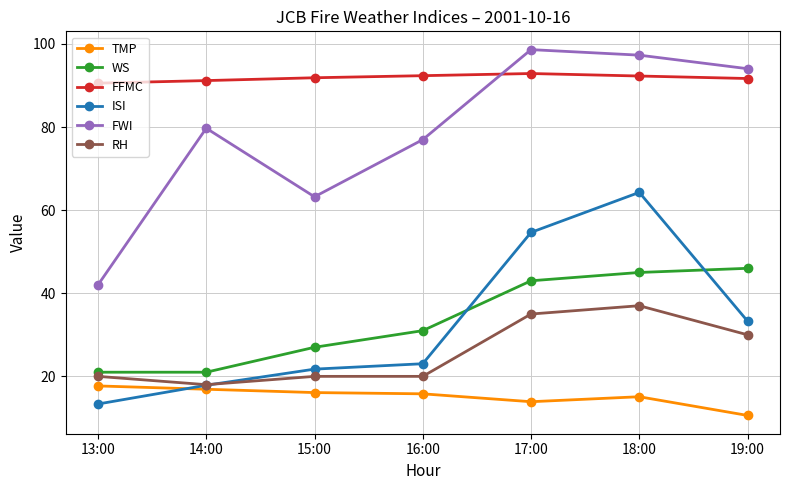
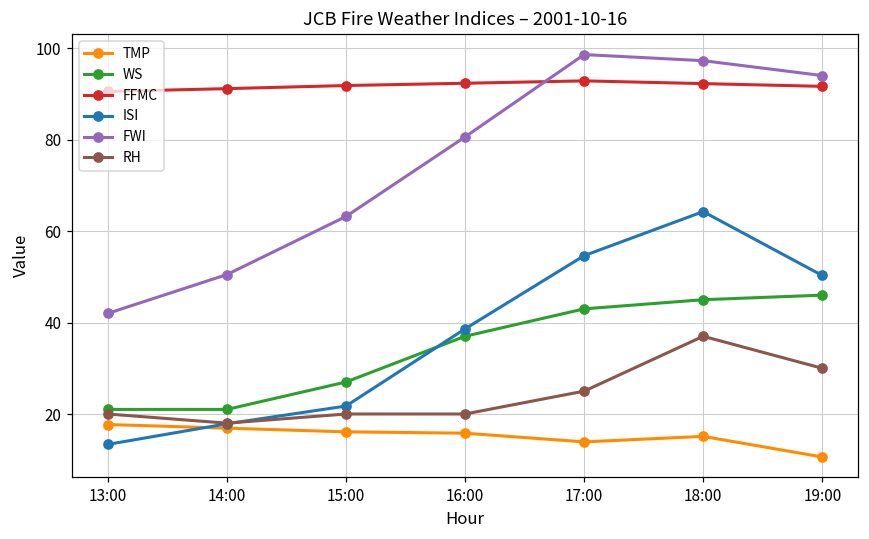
  {
    "TMP": {
      "13:00": 18,
      "14:00": 17,
      "15:00": 16,
      "16:00": 16,
      "17:00": 14,
      "18:00": 15,
      "19:00": 11
    },
    "WS": {
      "13:00": 21,
      "14:00": 21,
      "15:00": 27,
-     "16:00": 31,
+     "16:00": 37,
      "17:00": 43,
      "18:00": 45,
      "19:00": 46
    },
    "FFMC": {
      "14:00": 91,
      "15:00": 92,
      "16:00": 92,
      "17:00": 93,
      "18:00": 92,
      "19:00": 92
    },
    "ISI": {
      "13:00": 13,
      "15:00": 22,
-     "16:00": 23,
+     "16:00": 39,
      "17:00": 55,
      "18:00": 64,
-     "19:00": 33
+     "19:00": 50
    },
    "FWI": {
      "13:00": 42,
-     "14:00": 80,
+     "14:00": 51,
      "15:00": 63,
-     "16:00": 77,
+     "16:00": 81,
      "17:00": 99,
      "18:00": 97,
      "19:00": 94
    },
    "RH": {
      "13:00": 20,
      "15:00": 20,
      "16:00": 20,
-     "17:00": 35,
+     "17:00": 25,
      "18:00": 37,
      "19:00": 30
    }
  }
